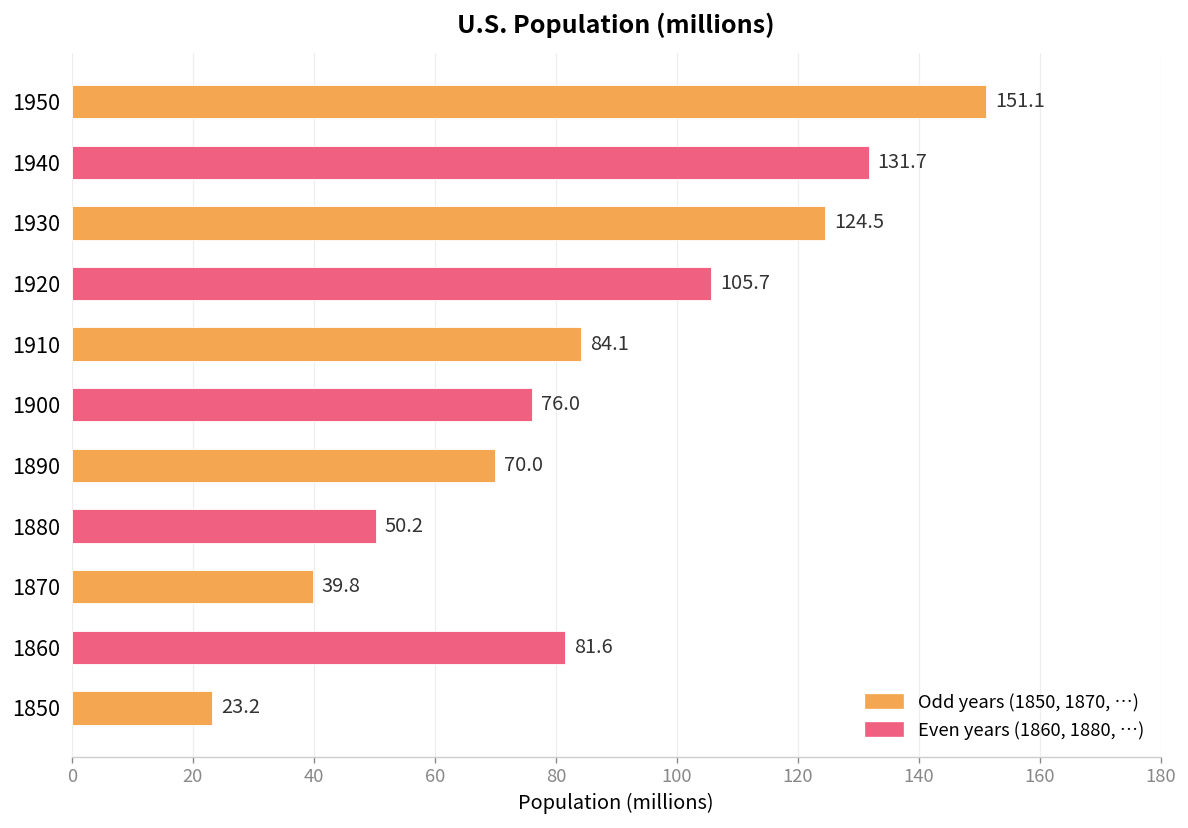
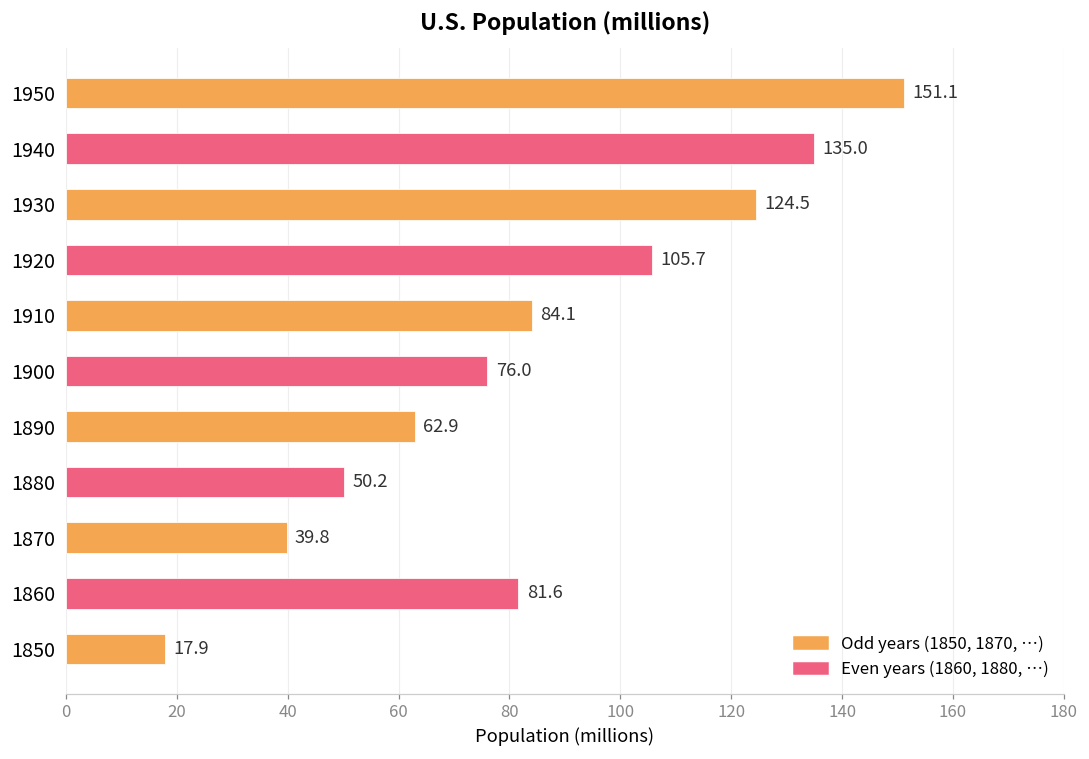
  {
    "1950": 151.1,
-   "1940": 131.7,
+   "1940": 135.0,
    "1930": 124.5,
    "1920": 105.7,
    "1910": 84.1,
    "1900": 76.0,
-   "1890": 70.0,
+   "1890": 62.9,
    "1880": 50.2,
    "1870": 39.8,
    "1860": 81.6,
-   "1850": 23.2
+   "1850": 17.9
  }
